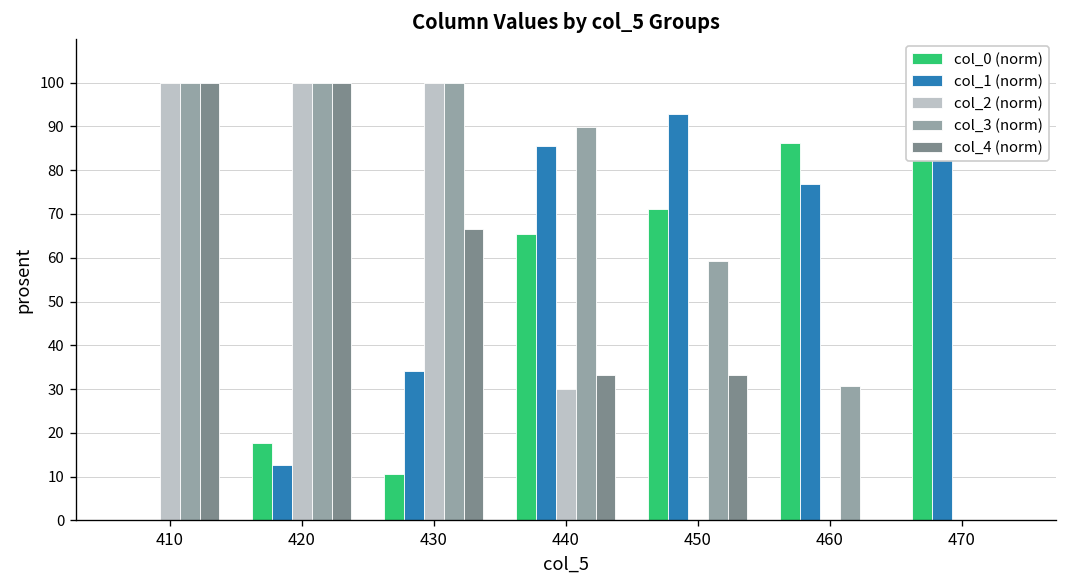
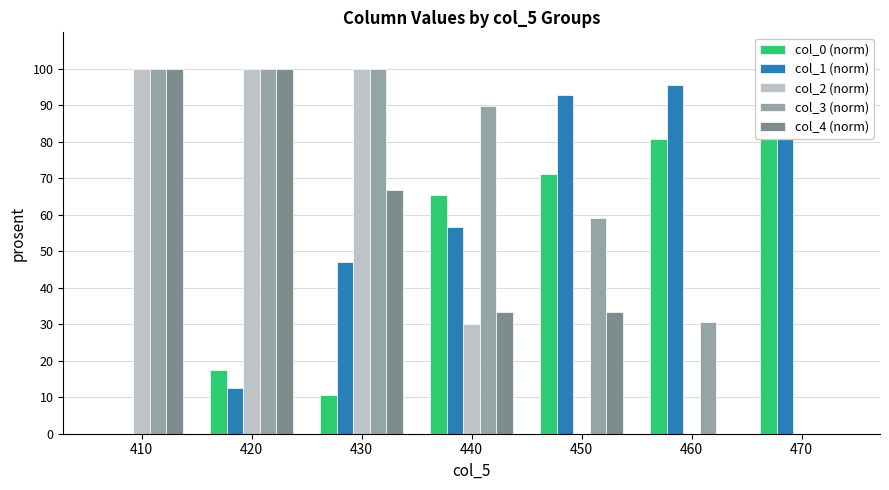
  {
    "col_0 (norm)": {
      "410": 0,
      "420": 18,
      "430": 11,
      "440": 65,
      "450": 71,
-     "460": 86
+     "460": 81
    },
    "col_1 (norm)": {
      "410": 0,
      "420": 13,
-     "430": 34,
-     "440": 85,
+     "430": 47,
+     "440": 57,
      "450": 93,
-     "460": 77
+     "460": 96
    }
  }
